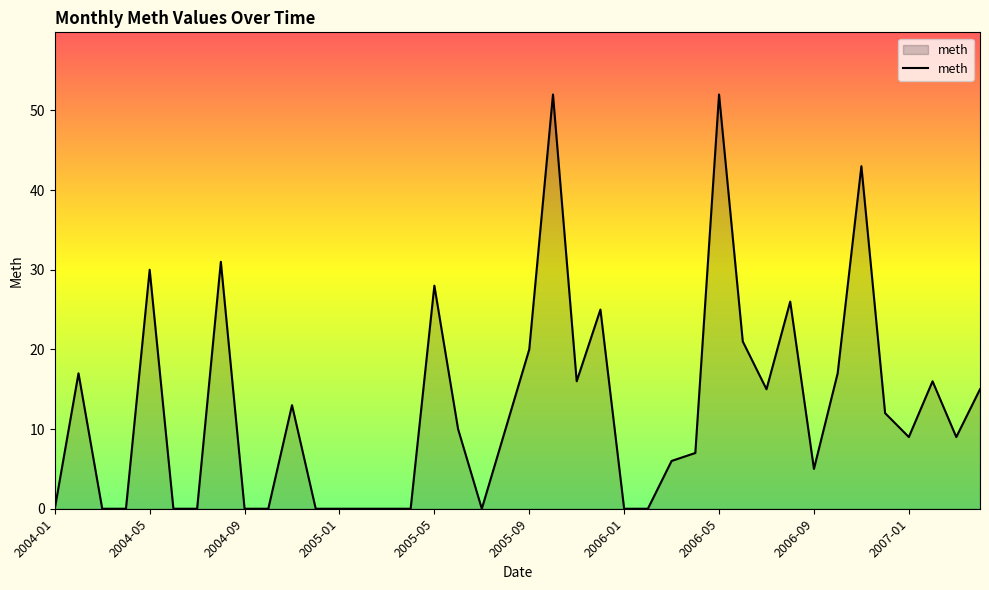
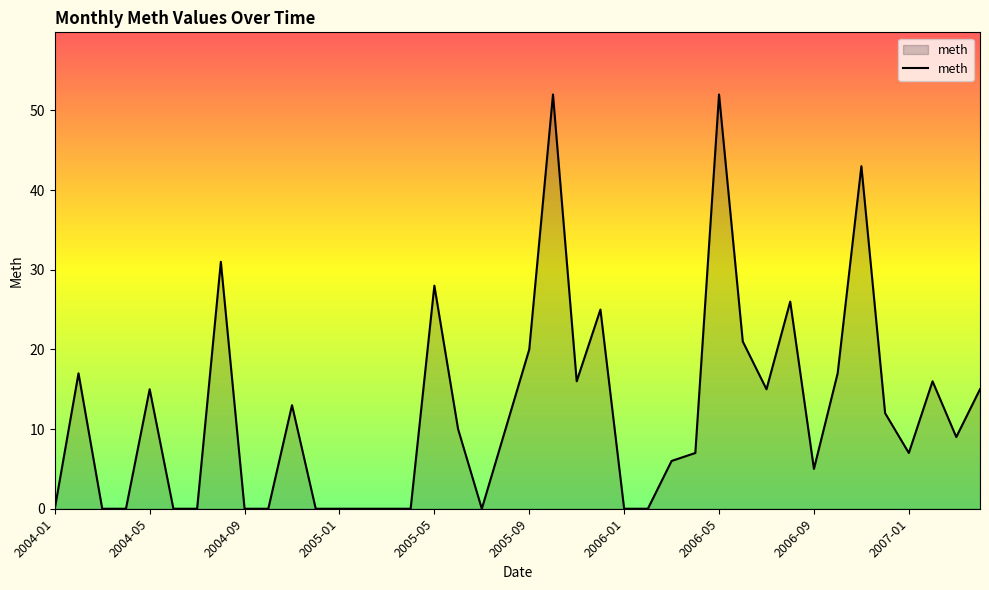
  {
    "2004-01": 0,
-   "2004-05": 30,
+   "2004-05": 15,
    "2004-09": 0,
    "2005-01": 0,
    "2005-05": 28,
    "2005-09": 20,
    "2006-01": 0,
    "2006-05": 52,
    "2006-09": 5,
-   "2007-01": 9
+   "2007-01": 7
  }
